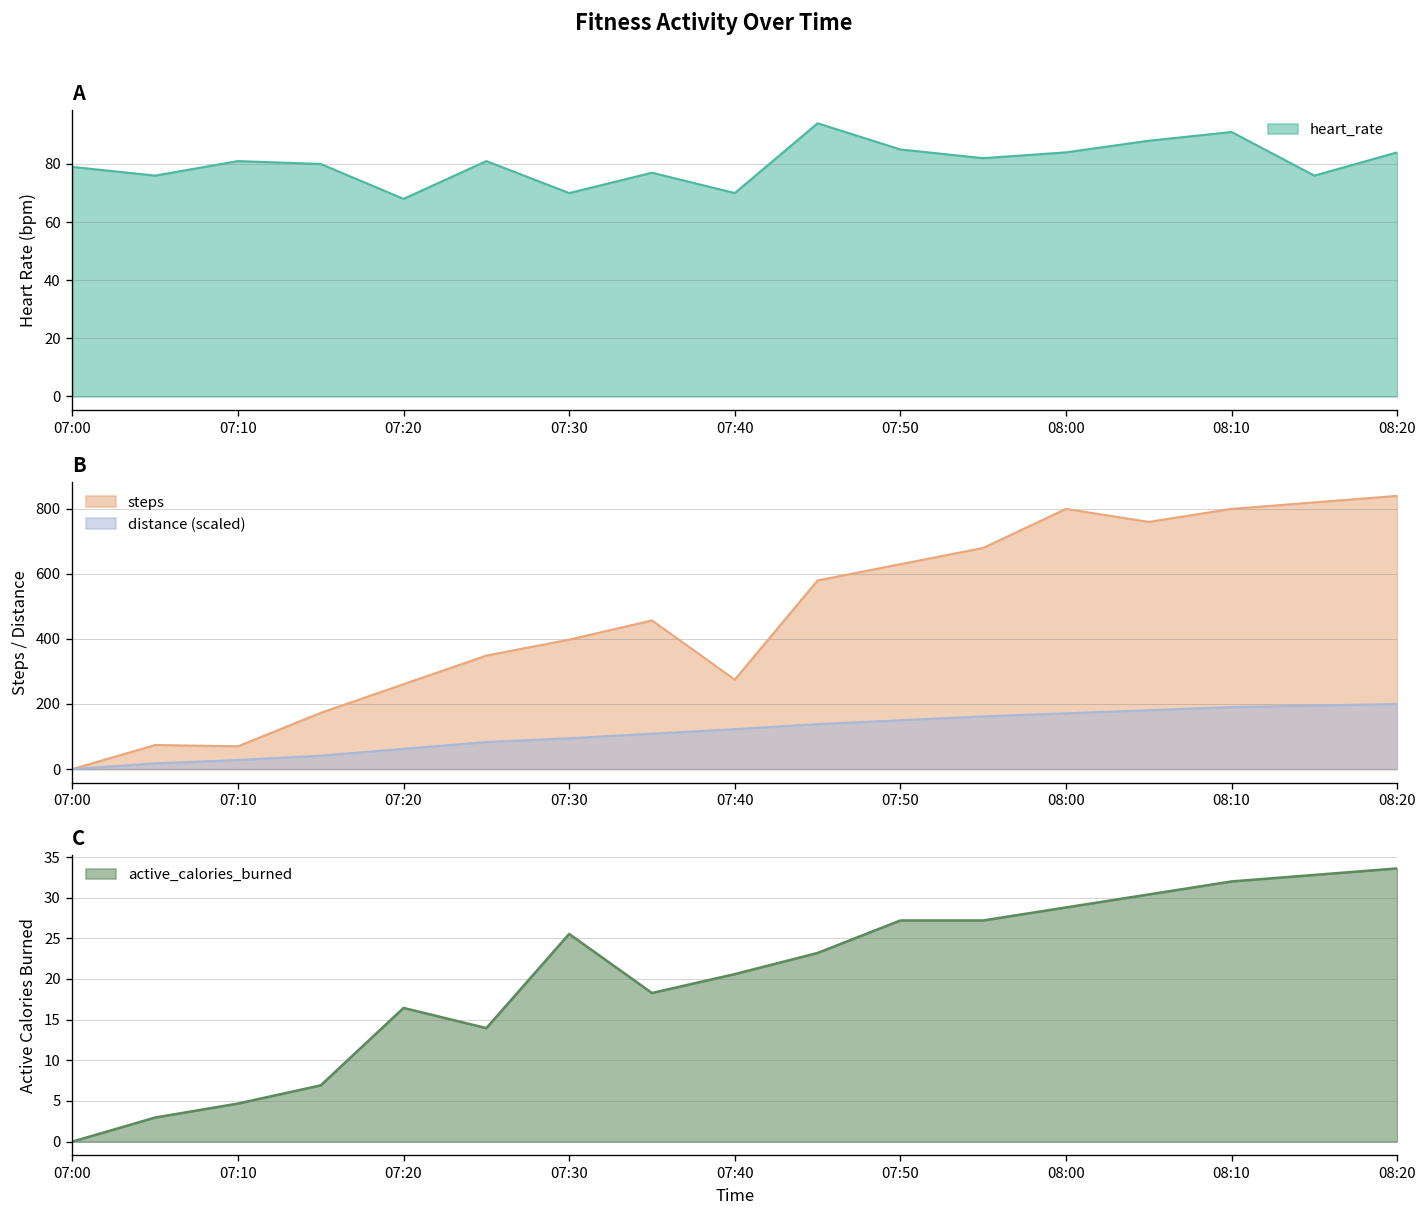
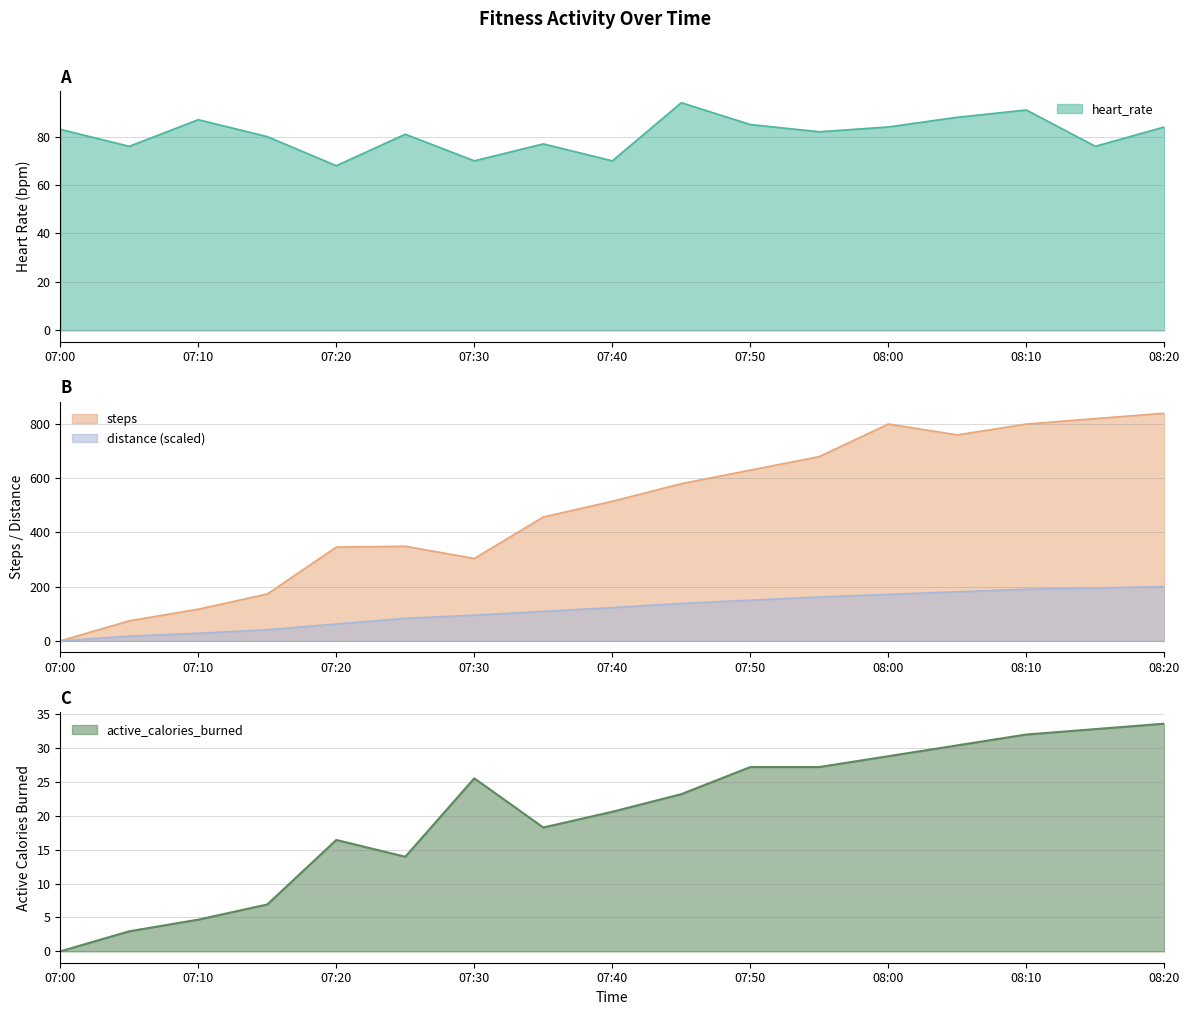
  {
    "A": {
-     "07:00": 79,
-     "07:10": 81,
+     "07:00": 83,
+     "07:10": 87,
      "07:20": 68,
      "07:30": 70,
      "07:40": 70,
      "07:50": 85,
      "08:00": 84,
      "08:10": 91,
      "08:20": 84
    },
    "B": {
      "steps": {
-       "07:10": 70,
-       "07:20": 260,
-       "07:30": 400,
-       "07:40": 280,
+       "07:10": 120,
+       "07:20": 350,
+       "07:30": 300,
+       "07:40": 520,
        "07:50": 630,
        "08:00": 800,
        "08:10": 800,
        "08:20": 840
      },
      "distance (scaled)": {
        "07:10": 30,
        "07:20": 60,
        "07:30": 90,
        "07:40": 120,
        "07:50": 150,
        "08:00": 170,
        "08:10": 190,
        "08:20": 200
      }
    },
    "C": {
      "07:00": 0,
      "07:10": 5,
      "07:20": 16,
      "07:30": 26,
      "07:40": 21,
      "07:50": 27,
      "08:00": 29,
      "08:10": 32,
      "08:20": 34
    }
  }
